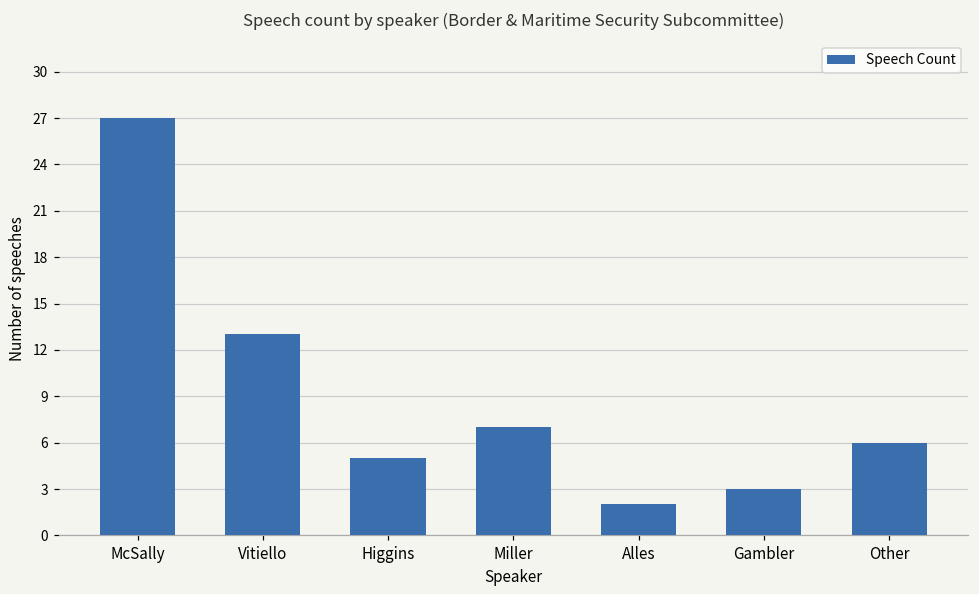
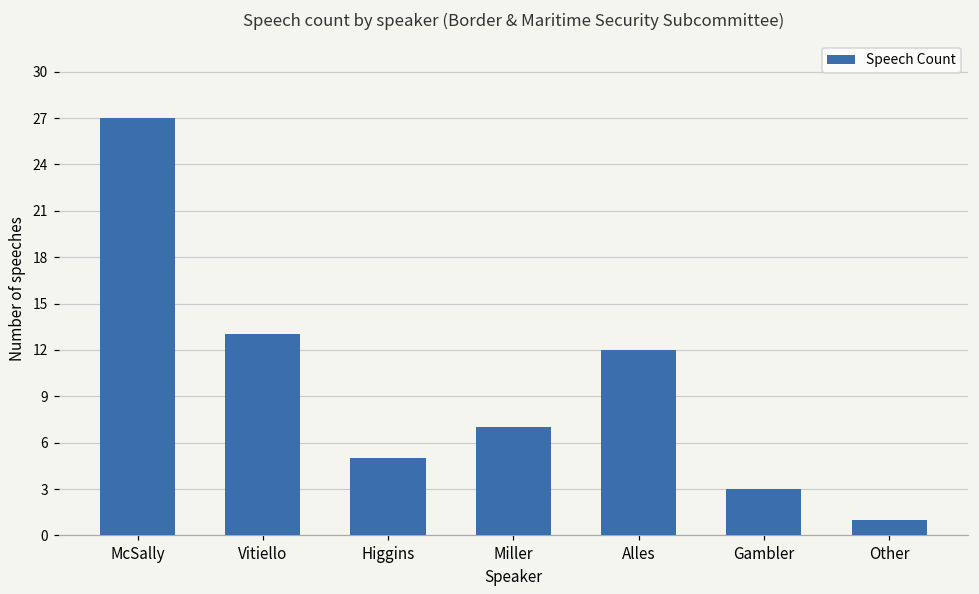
  {
    "McSally": 27,
    "Vitiello": 13,
    "Higgins": 5,
    "Miller": 7,
-   "Alles": 2,
+   "Alles": 12,
    "Gambler": 3,
-   "Other": 6
+   "Other": 1
  }
